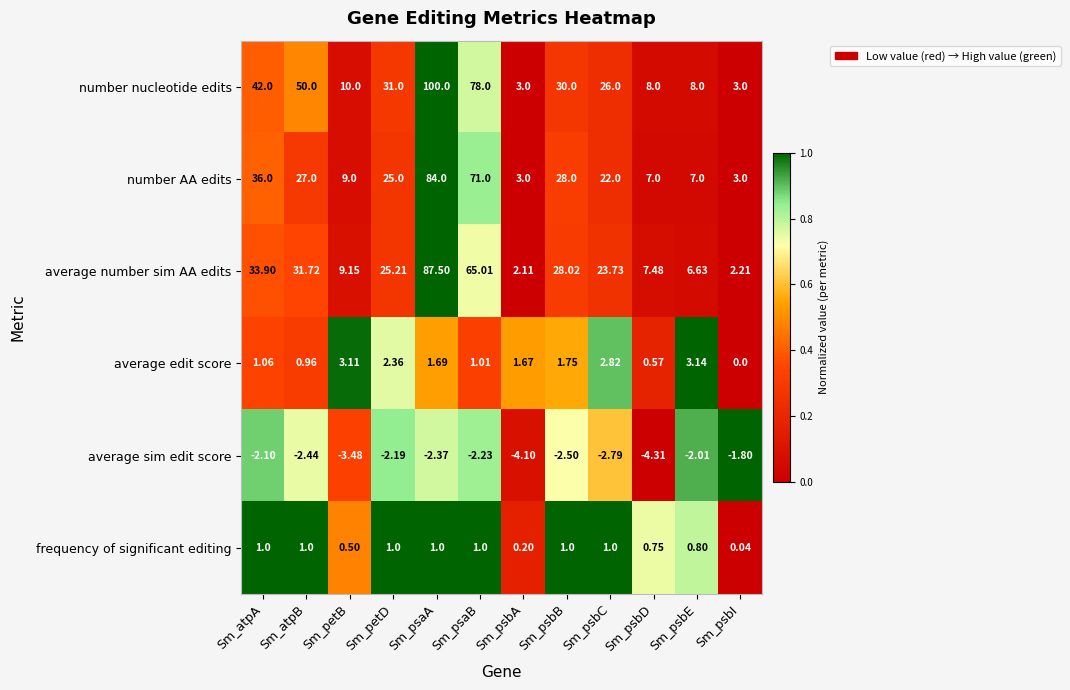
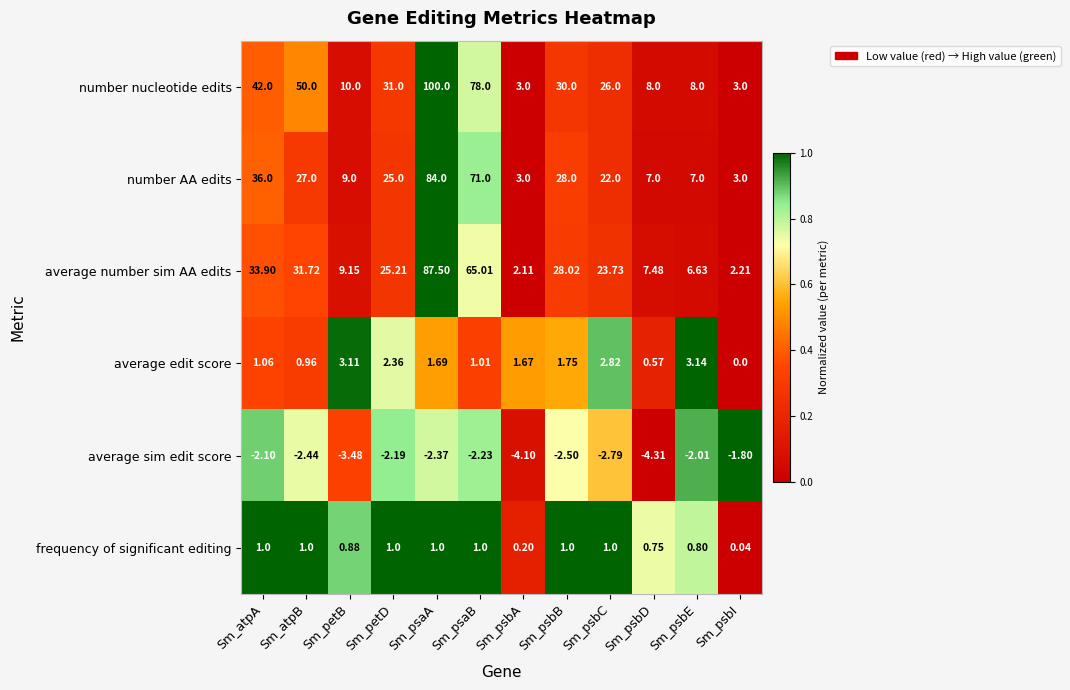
  {
    "number nucleotide edits": {
      "Sm_atpA": 42.0,
      "Sm_atpB": 50.0,
      "Sm_petB": 10.0,
      "Sm_petD": 31.0,
      "Sm_psaA": 100.0,
      "Sm_psaB": 78.0,
      "Sm_psbA": 3.0,
      "Sm_psbB": 30.0,
      "Sm_psbC": 26.0,
      "Sm_psbD": 8.0,
      "Sm_psbE": 8.0,
      "Sm_psbI": 3.0
    },
    "number AA edits": {
      "Sm_atpA": 36.0,
      "Sm_atpB": 27.0,
      "Sm_petB": 9.0,
      "Sm_petD": 25.0,
      "Sm_psaA": 84.0,
      "Sm_psaB": 71.0,
      "Sm_psbA": 3.0,
      "Sm_psbB": 28.0,
      "Sm_psbC": 22.0,
      "Sm_psbD": 7.0,
      "Sm_psbE": 7.0,
      "Sm_psbI": 3.0
    },
    "average number sim AA edits": {
      "Sm_atpA": 33.90,
      "Sm_atpB": 31.72,
      "Sm_petB": 9.15,
      "Sm_petD": 25.21,
      "Sm_psaA": 87.50,
      "Sm_psaB": 65.01,
      "Sm_psbA": 2.11,
      "Sm_psbB": 28.02,
      "Sm_psbC": 23.73,
      "Sm_psbD": 7.48,
      "Sm_psbE": 6.63,
      "Sm_psbI": 2.21
    },
    "average edit score": {
      "Sm_atpA": 1.06,
      "Sm_atpB": 0.96,
      "Sm_petB": 3.11,
      "Sm_petD": 2.36,
      "Sm_psaA": 1.69,
      "Sm_psaB": 1.01,
      "Sm_psbA": 1.67,
      "Sm_psbB": 1.75,
      "Sm_psbC": 2.82,
      "Sm_psbD": 0.57,
      "Sm_psbE": 3.14,
      "Sm_psbI": 0.0
    },
    "average sim edit score": {
      "Sm_atpA": -2.10,
      "Sm_atpB": -2.44,
      "Sm_petB": -3.48,
      "Sm_petD": -2.19,
      "Sm_psaA": -2.37,
      "Sm_psaB": -2.23,
      "Sm_psbA": -4.10,
      "Sm_psbB": -2.50,
      "Sm_psbC": -2.79,
      "Sm_psbD": -4.31,
      "Sm_psbE": -2.01,
      "Sm_psbI": -1.80
    },
    "frequency of significant editing": {
      "Sm_atpA": 1.0,
      "Sm_atpB": 1.0,
-     "Sm_petB": 0.50,
+     "Sm_petB": 0.88,
      "Sm_petD": 1.0,
      "Sm_psaA": 1.0,
      "Sm_psaB": 1.0,
      "Sm_psbA": 0.20,
      "Sm_psbB": 1.0,
      "Sm_psbC": 1.0,
      "Sm_psbD": 0.75,
      "Sm_psbE": 0.80,
      "Sm_psbI": 0.04
    }
  }
